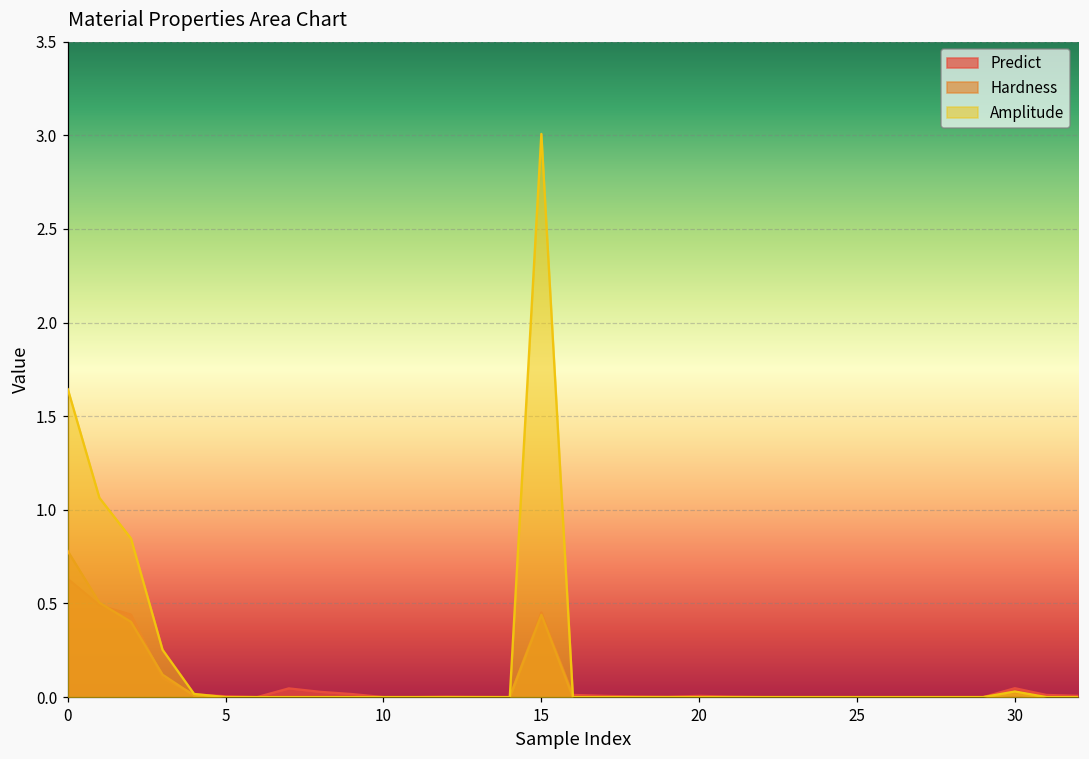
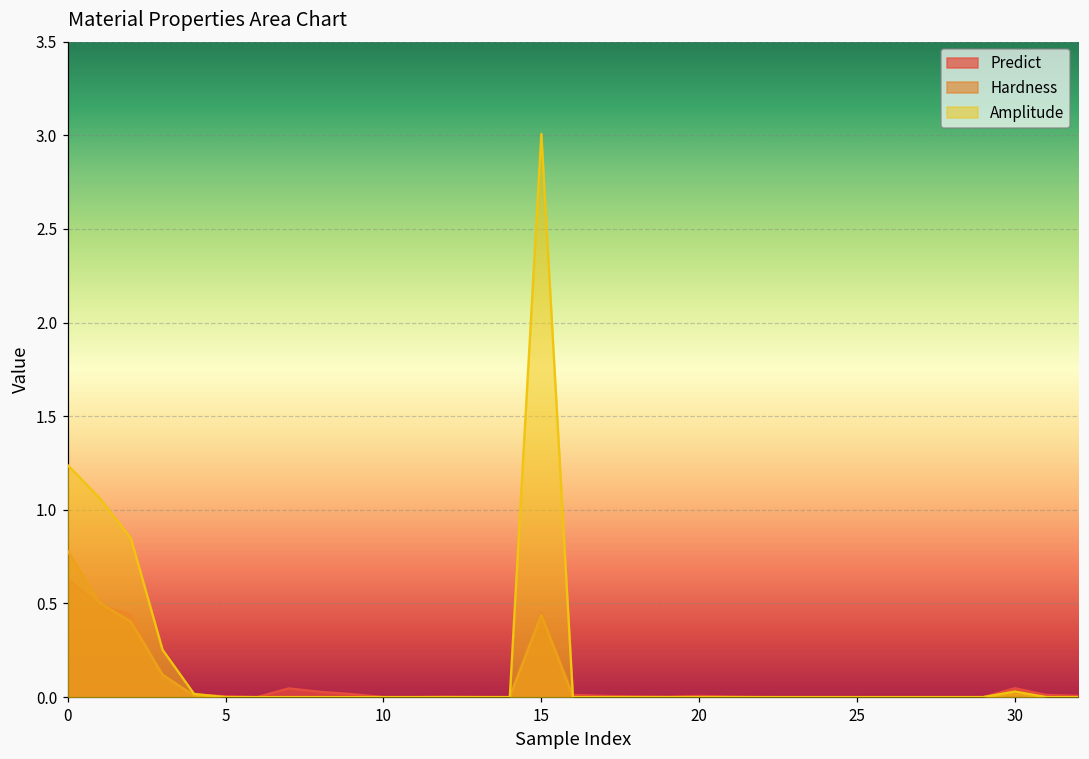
  {
    "Amplitude": {
-     "0": 1.64,
+     "0": 1.24,
      "15": 3.01,
      "30": 0.03
    }
  }
